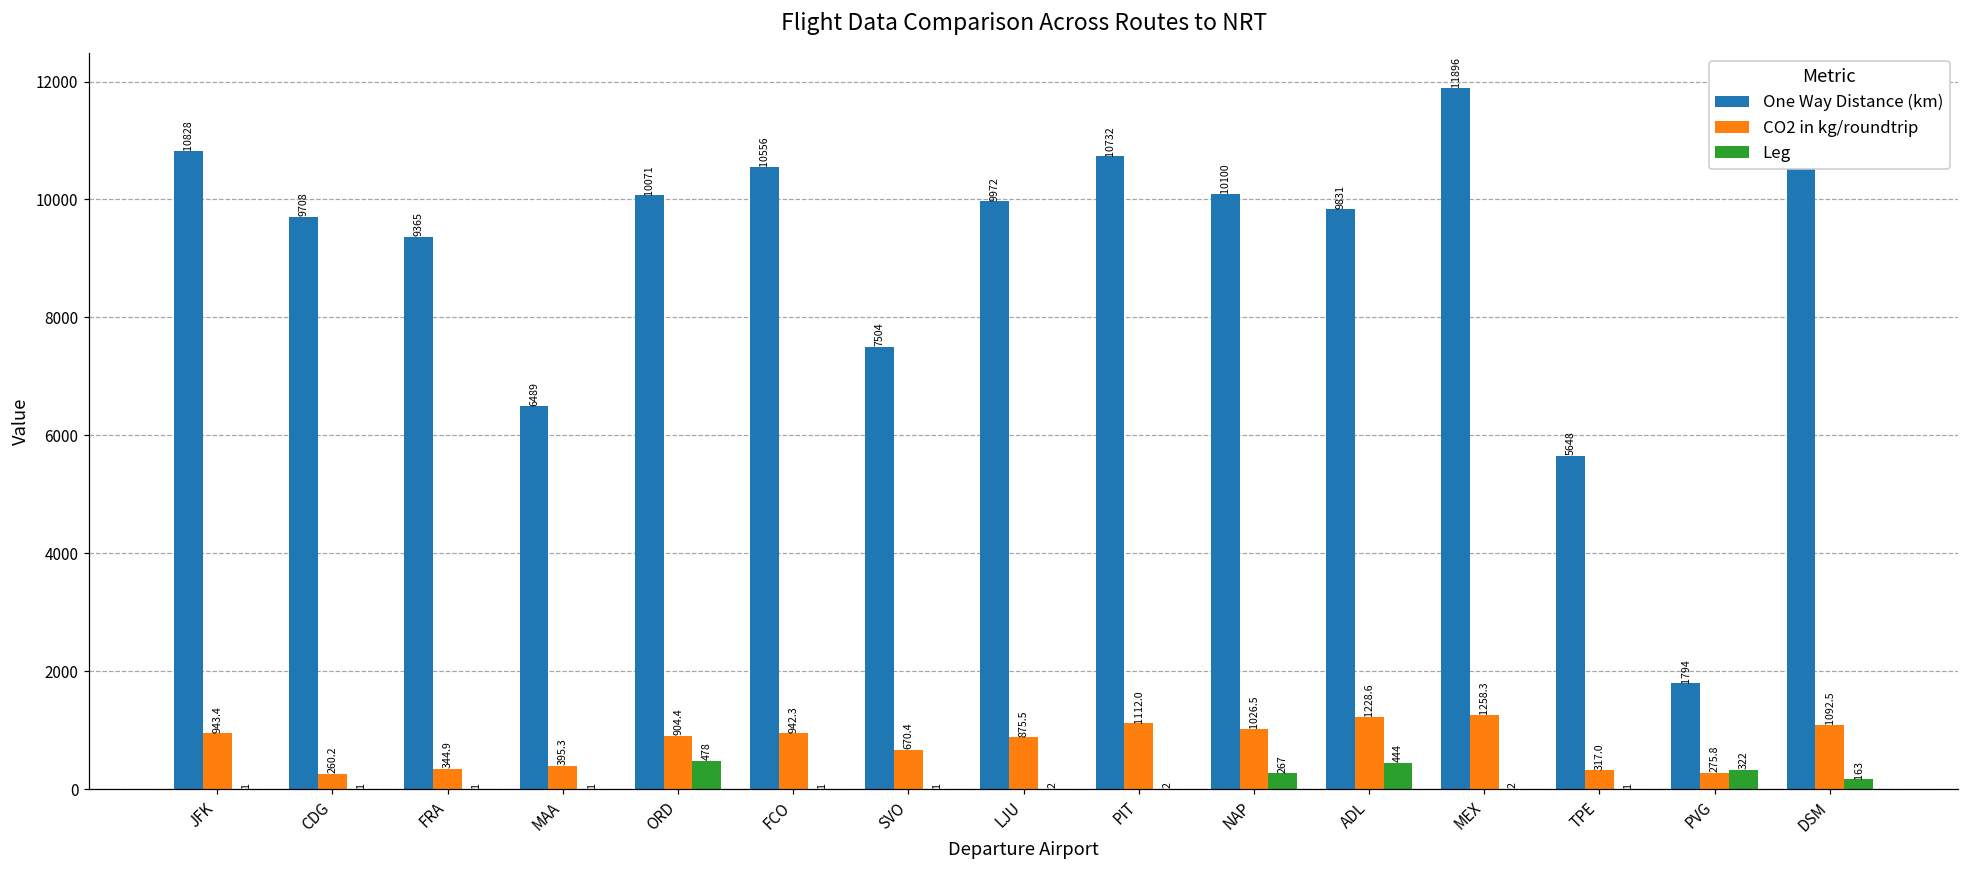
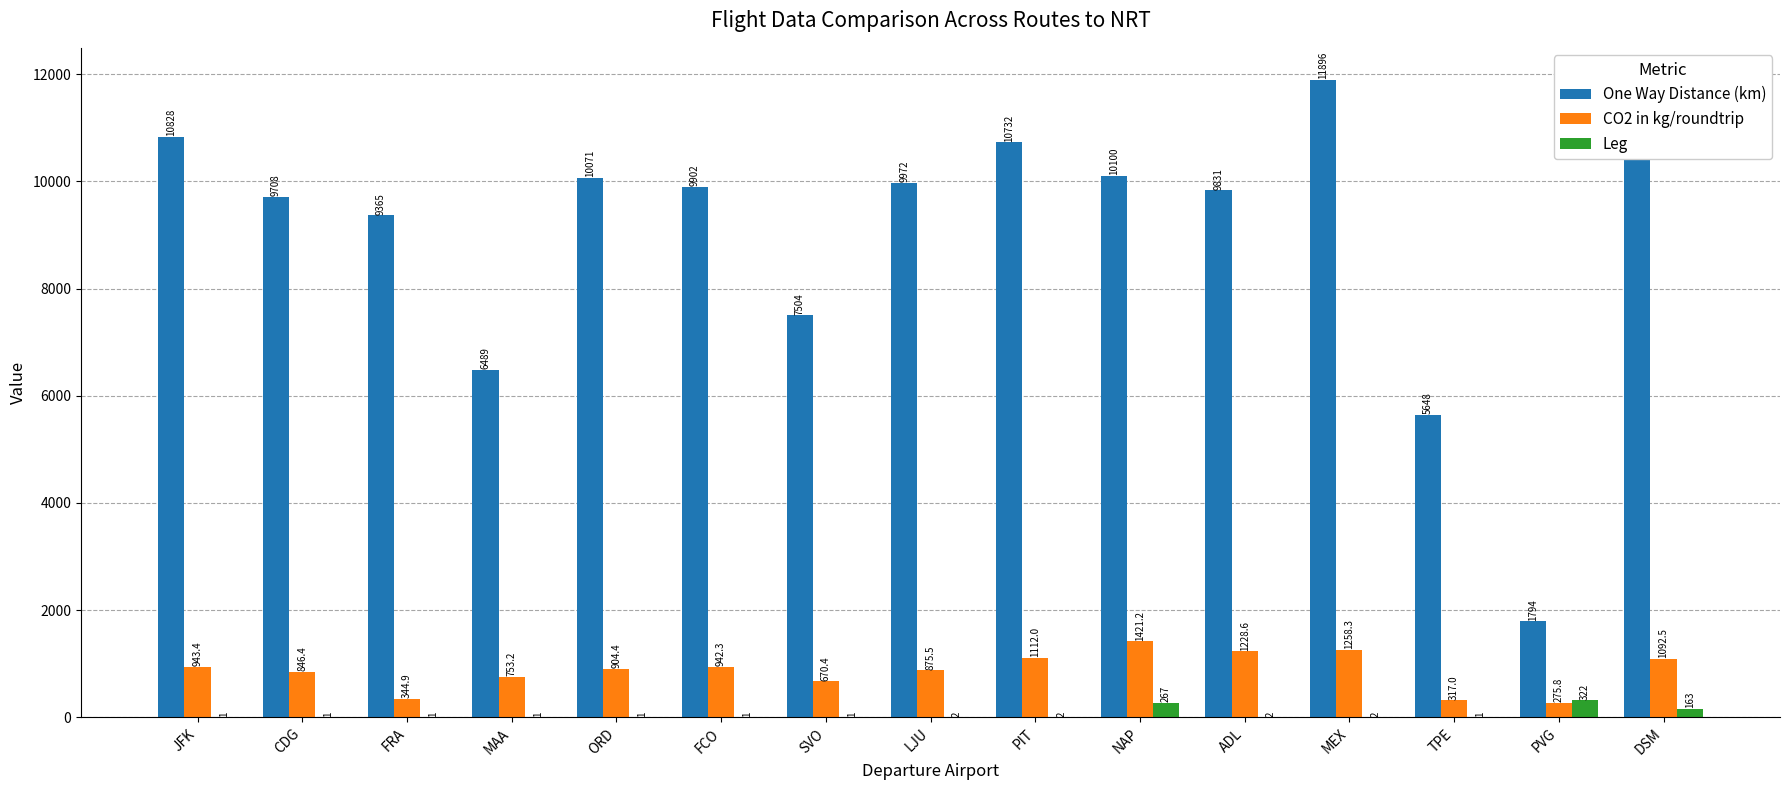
  {
    "One Way Distance (km)": {
      "JFK": 10828,
      "CDG": 9708,
      "FRA": 9365,
      "MAA": 6489,
      "ORD": 10071,
-     "FCO": 10556,
+     "FCO": 9902,
      "SVO": 7504,
      "LJU": 9972,
      "PIT": 10732,
      "NAP": 10100,
      "ADL": 9831,
      "MEX": 11896,
      "TPE": 5648,
      "PVG": 1794
    },
    "CO2 in kg/roundtrip": {
      "JFK": 943.4,
-     "CDG": 260.2,
+     "CDG": 846.4,
      "FRA": 344.9,
-     "MAA": 395.3,
+     "MAA": 753.2,
      "ORD": 904.4,
      "FCO": 942.3,
      "SVO": 670.4,
      "LJU": 875.5,
      "PIT": 1112.0,
-     "NAP": 1026.5,
+     "NAP": 1421.2,
      "ADL": 1228.6,
      "MEX": 1258.3,
      "TPE": 317.0,
      "PVG": 275.8,
      "DSM": 1092.5
    },
    "Leg": {
      "JFK": 1,
      "CDG": 1,
      "FRA": 1,
      "MAA": 1,
-     "ORD": 478,
+     "ORD": 1,
      "FCO": 1,
      "SVO": 1,
      "LJU": 2,
      "PIT": 2,
      "NAP": 267,
-     "ADL": 444,
+     "ADL": 2,
      "MEX": 2,
      "TPE": 1,
      "PVG": 322,
      "DSM": 163
    }
  }
